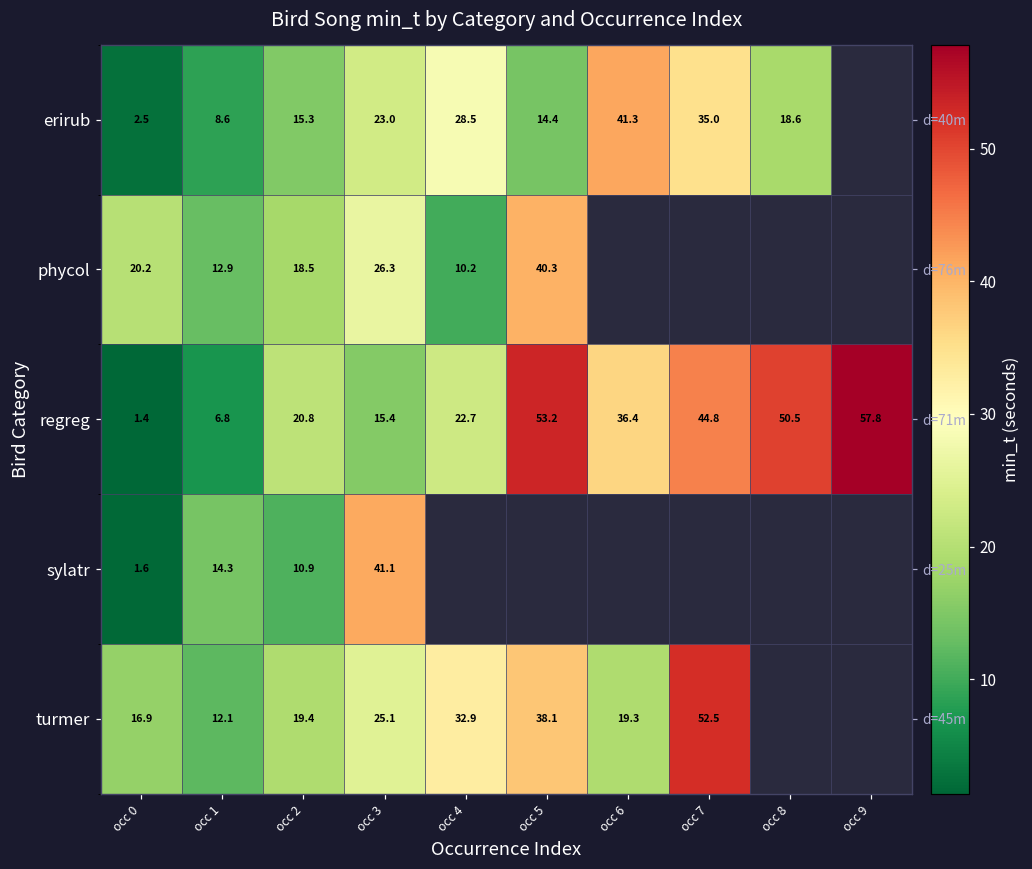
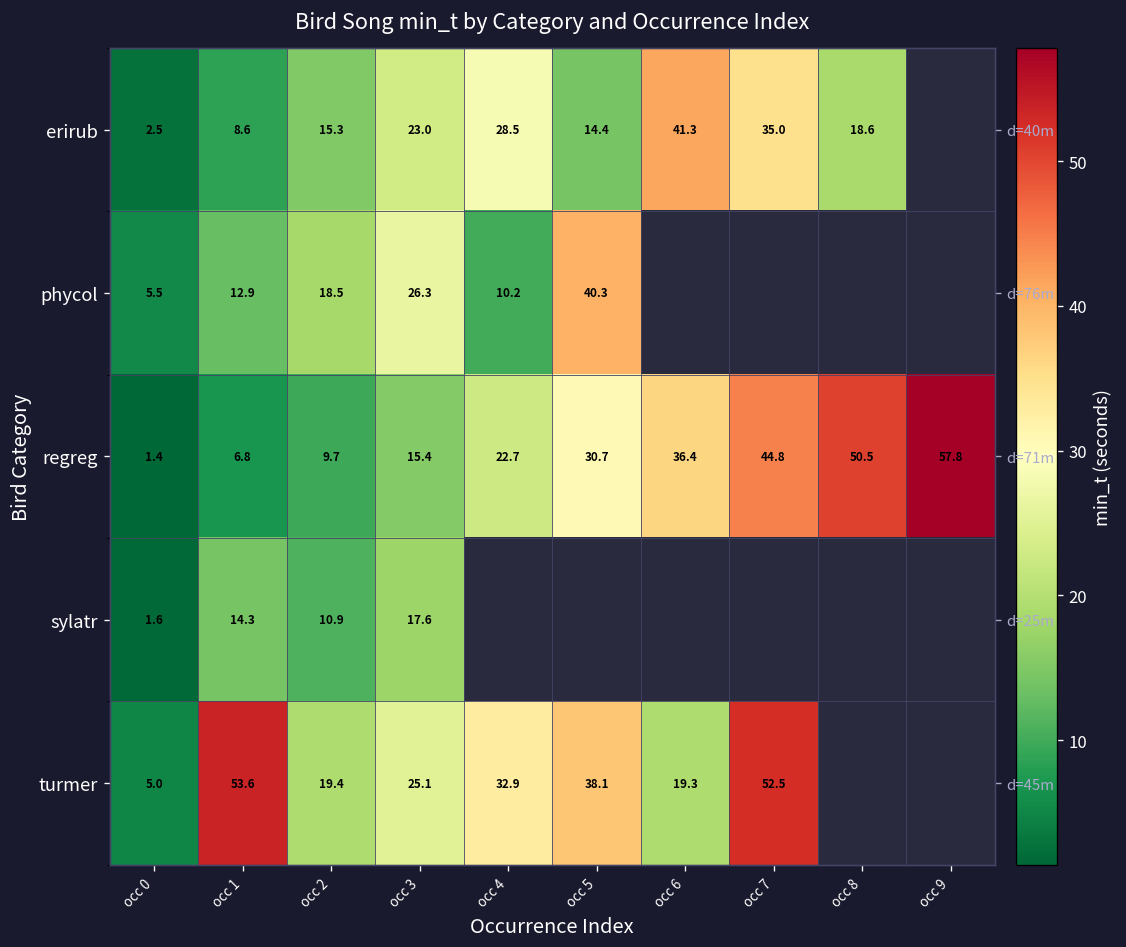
  {
    "erirub": {
      "occ 0": 2.5,
      "occ 1": 8.6,
      "occ 2": 15.3,
      "occ 3": 23.0,
      "occ 4": 28.5,
      "occ 5": 14.4,
      "occ 6": 41.3,
      "occ 7": 35.0,
      "occ 8": 18.6
    },
    "phycol": {
-     "occ 0": 20.2,
+     "occ 0": 5.5,
      "occ 1": 12.9,
      "occ 2": 18.5,
      "occ 3": 26.3,
      "occ 4": 10.2,
      "occ 5": 40.3
    },
    "regreg": {
      "occ 0": 1.4,
      "occ 1": 6.8,
-     "occ 2": 20.8,
+     "occ 2": 9.7,
      "occ 3": 15.4,
      "occ 4": 22.7,
-     "occ 5": 53.2,
+     "occ 5": 30.7,
      "occ 6": 36.4,
      "occ 7": 44.8,
      "occ 8": 50.5,
      "occ 9": 57.8
    },
    "sylatr": {
      "occ 0": 1.6,
      "occ 1": 14.3,
      "occ 2": 10.9,
-     "occ 3": 41.1
+     "occ 3": 17.6
    },
    "turmer": {
-     "occ 0": 16.9,
-     "occ 1": 12.1,
+     "occ 0": 5.0,
+     "occ 1": 53.6,
      "occ 2": 19.4,
      "occ 3": 25.1,
      "occ 4": 32.9,
      "occ 5": 38.1,
      "occ 6": 19.3,
      "occ 7": 52.5
    }
  }
